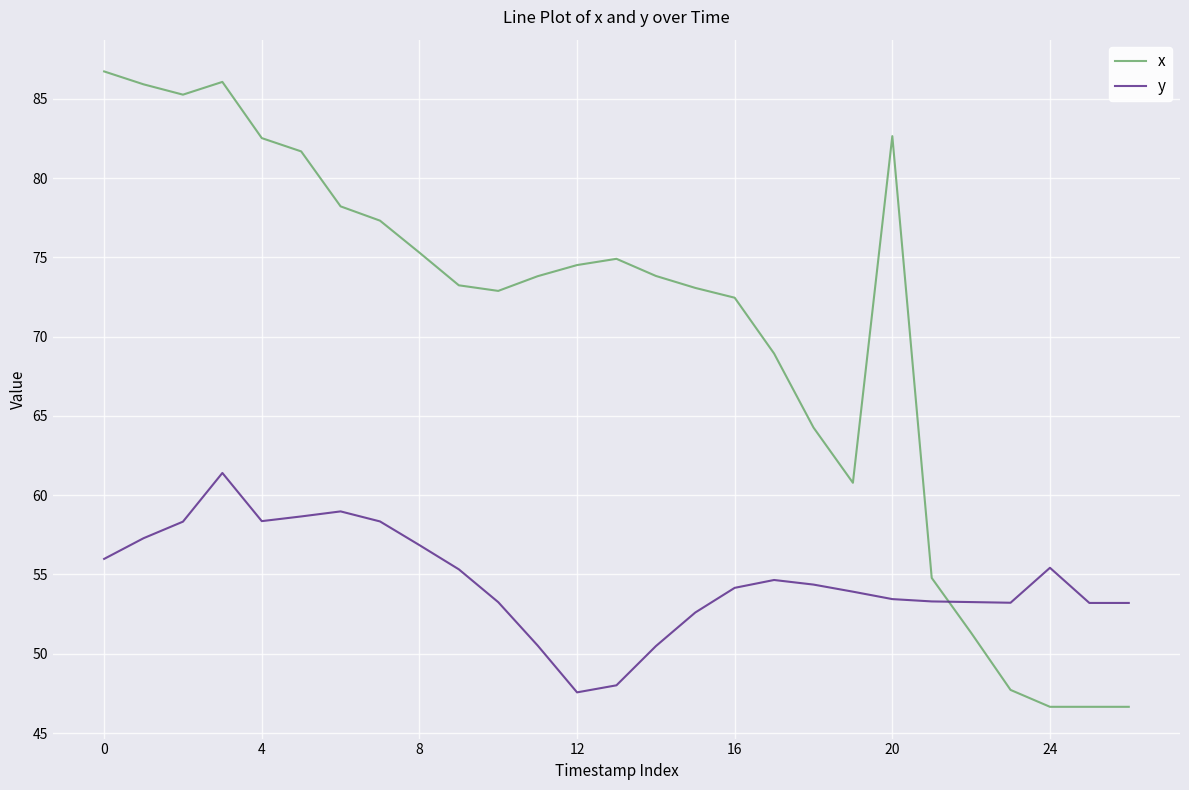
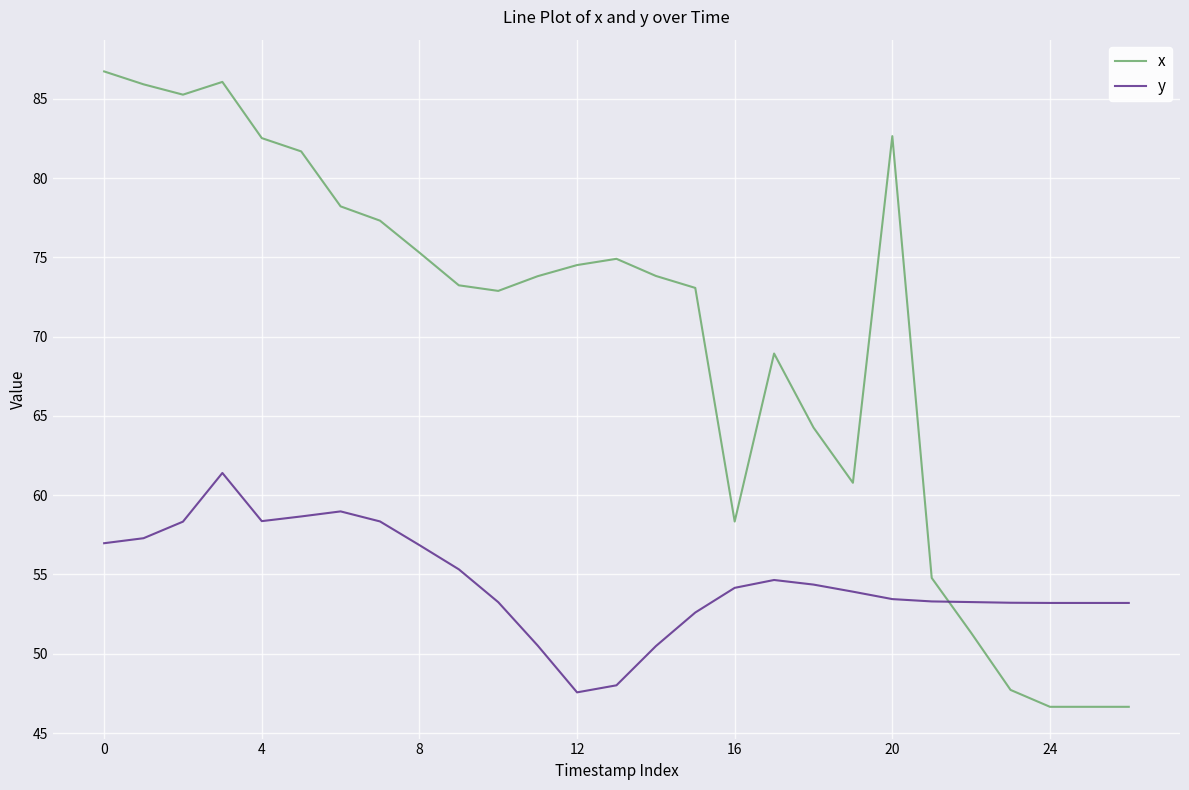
  {
    "x": {
      "0": 86.7,
      "4": 82.5,
      "8": 75.3,
      "12": 74.5,
-     "16": 72.5,
+     "16": 58.3,
      "20": 82.6,
      "24": 46.7
    },
    "y": {
-     "0": 56.0,
+     "0": 57.0,
      "4": 58.4,
      "8": 56.9,
      "12": 47.6,
      "16": 54.2,
      "20": 53.4,
-     "24": 55.4
+     "24": 53.2
    }
  }
